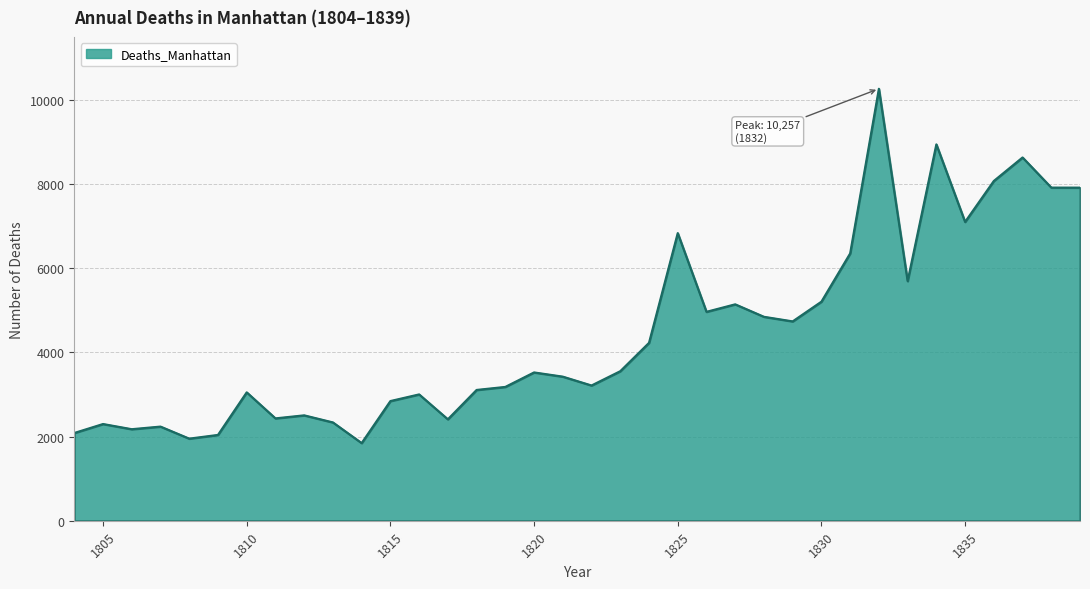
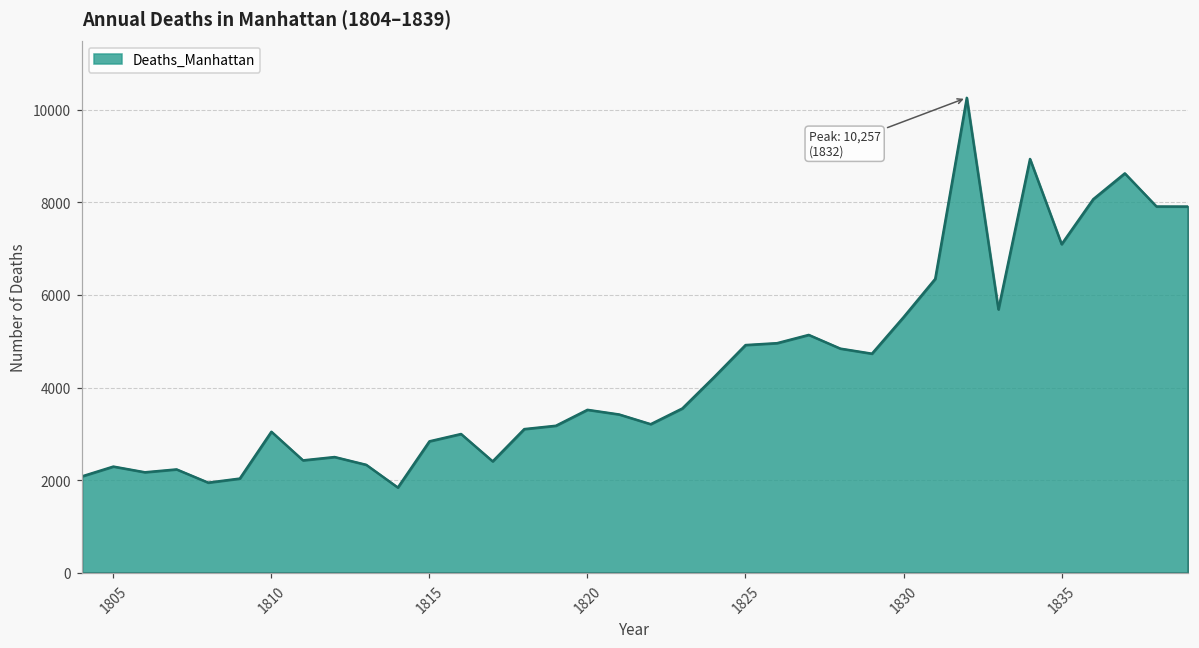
  {
    "1805": 2300,
    "1810": 3000,
    "1815": 2800,
    "1820": 3500,
-   "1825": 6800,
-   "1830": 5200,
+   "1825": 4900,
+   "1830": 5500,
    "1835": 7100
  }
